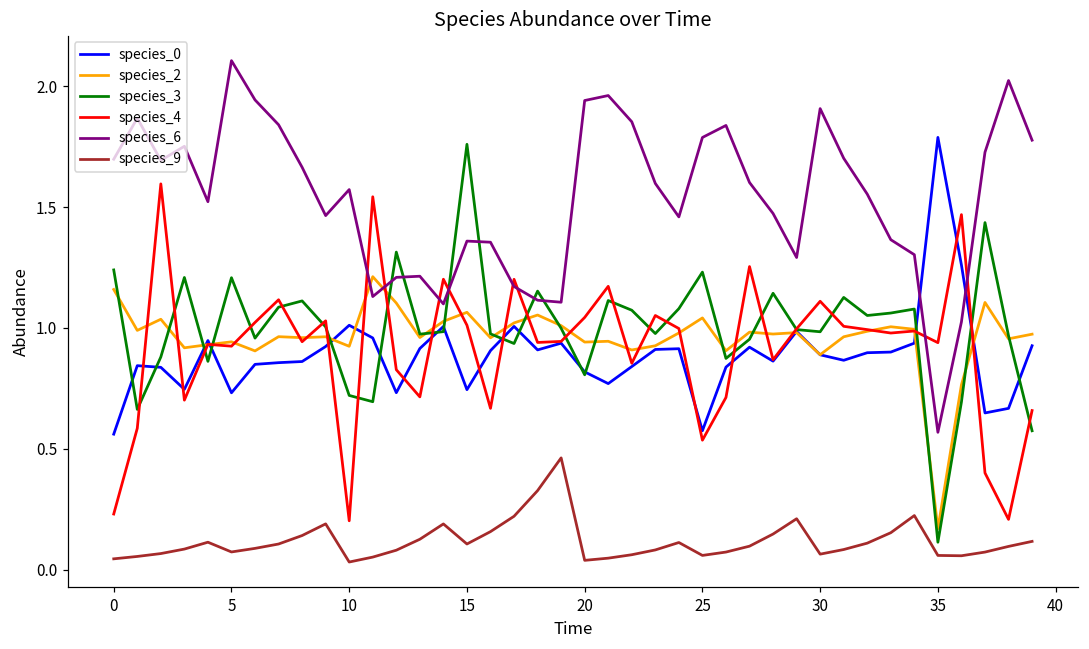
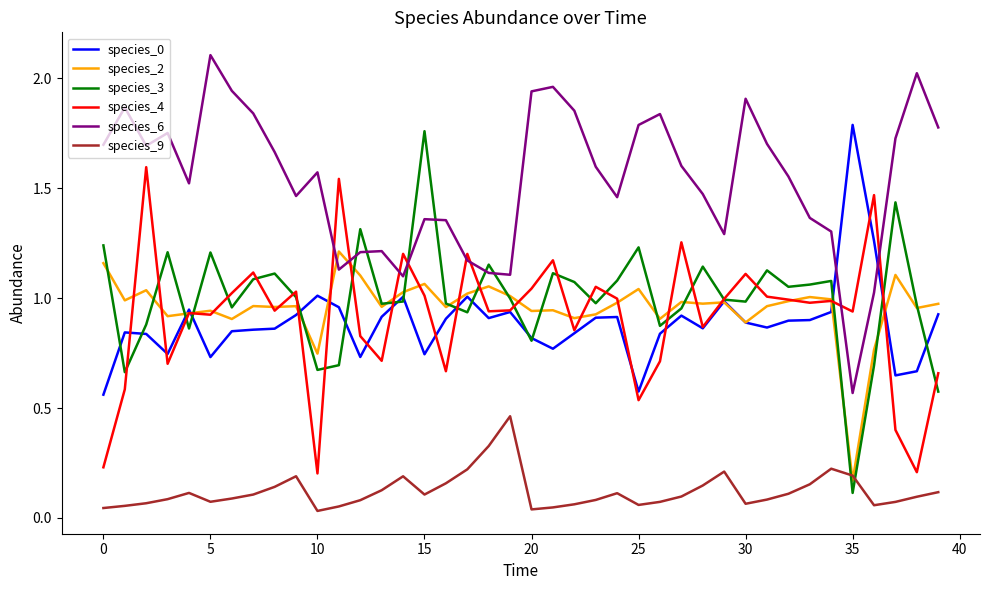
  {
    "species_0": {
      "0": 0.56,
      "5": 0.73,
      "10": 1.01,
      "15": 0.74,
      "20": 0.82,
      "25": 0.57,
      "35": 1.79
    },
    "species_2": {
      "0": 1.16,
      "5": 0.94,
-     "10": 0.92,
+     "10": 0.75,
      "15": 1.06,
      "20": 0.94,
      "25": 1.04,
      "35": 0.17
    },
    "species_3": {
      "0": 1.24,
      "5": 1.21,
-     "10": 0.72,
+     "10": 0.67,
      "15": 1.76,
      "20": 0.81,
      "25": 1.23,
      "30": 0.98,
      "35": 0.11
    },
    "species_4": {
      "0": 0.23,
      "5": 0.92,
      "10": 0.20,
      "15": 1.01,
      "20": 1.04,
      "25": 0.54,
      "30": 1.11,
      "35": 0.94
    },
    "species_6": {
      "5": 2.11,
      "10": 1.57,
      "15": 1.36,
      "20": 1.94,
      "25": 1.79,
      "30": 1.91,
      "35": 0.57
    },
    "species_9": {
      "0": 0.04,
      "5": 0.07,
      "10": 0.03,
      "15": 0.11,
      "20": 0.04,
      "25": 0.06,
      "30": 0.06,
-     "35": 0.06
+     "35": 0.19
    }
  }
